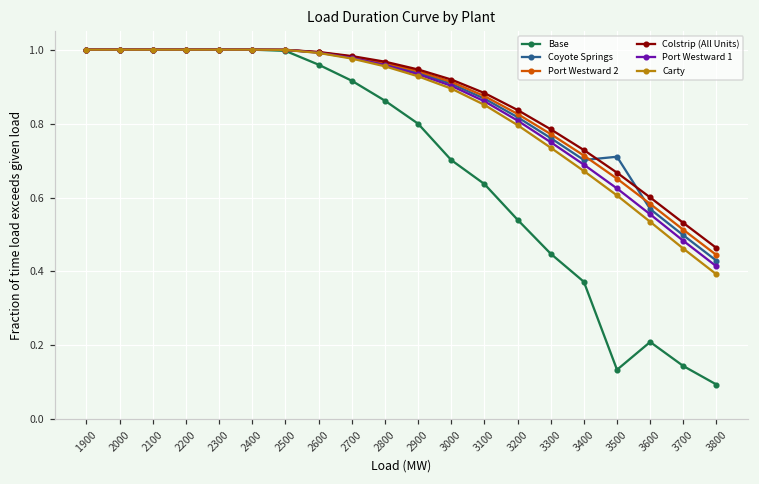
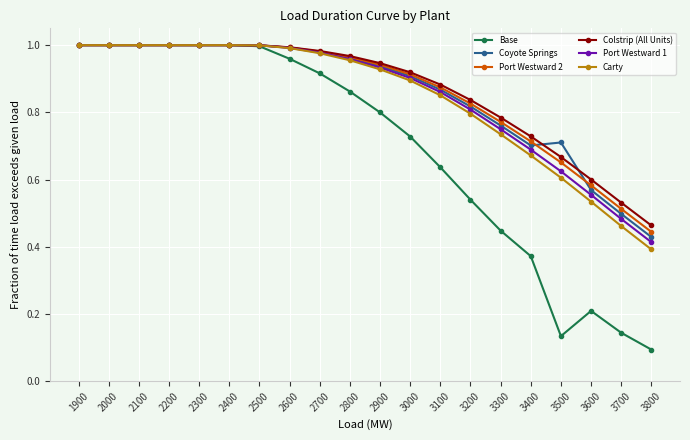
  {
    "Base": {
      "2600": 0.96,
      "2700": 0.92,
      "2800": 0.86,
      "2900": 0.80,
-     "3000": 0.70,
+     "3000": 0.73,
      "3100": 0.64,
      "3200": 0.54,
      "3300": 0.45,
      "3400": 0.37,
      "3500": 0.13,
      "3600": 0.21,
      "3700": 0.14,
      "3800": 0.09
    },
    "Coyote Springs": {
      "3200": 0.82,
      "3300": 0.76,
      "3400": 0.70,
      "3500": 0.71,
      "3600": 0.57,
      "3700": 0.50,
      "3800": 0.43
    },
    "Colstrip (All Units)": {
      "3100": 0.88,
      "3200": 0.84,
      "3300": 0.78,
      "3400": 0.73,
      "3500": 0.67,
      "3600": 0.60,
      "3700": 0.53,
      "3800": 0.46
    },
    "Port Westward 1": {
      "3200": 0.81,
      "3300": 0.75,
      "3400": 0.69,
      "3500": 0.62,
      "3600": 0.55,
      "3700": 0.48,
      "3800": 0.41
    }
  }
